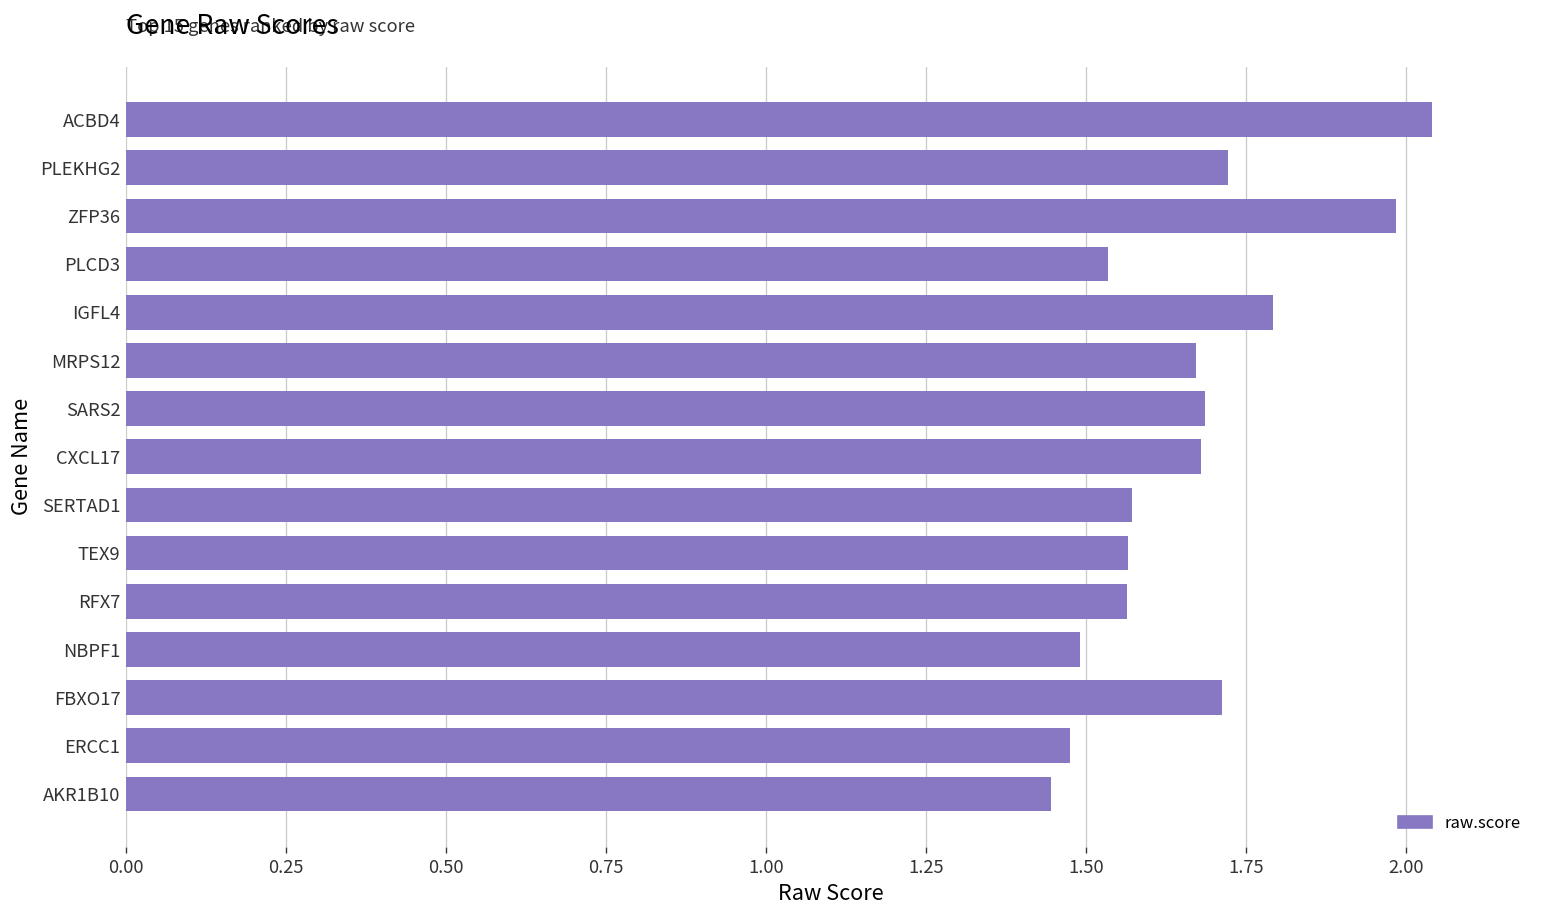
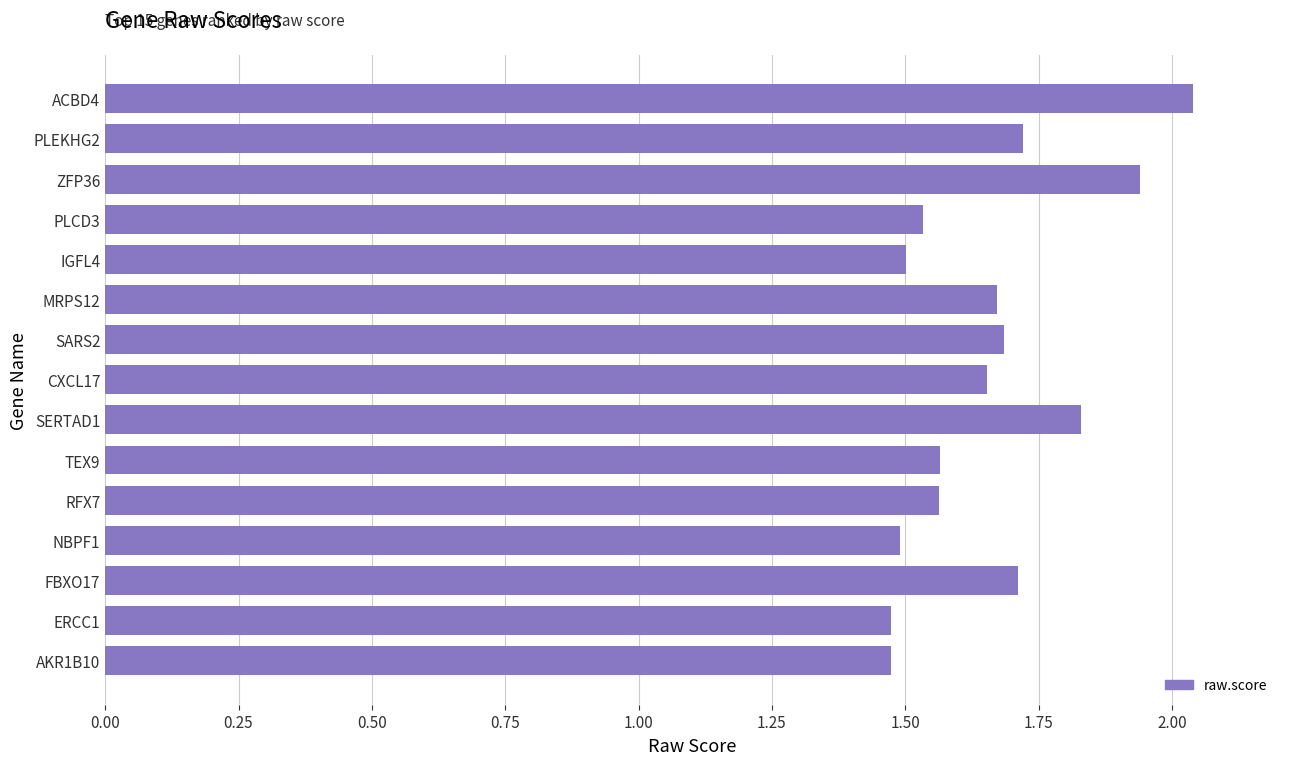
  {
    "ACBD4": 2.04,
    "PLEKHG2": 1.72,
-   "ZFP36": 1.98,
+   "ZFP36": 1.94,
    "PLCD3": 1.53,
-   "IGFL4": 1.79,
+   "IGFL4": 1.50,
    "MRPS12": 1.67,
    "SARS2": 1.69,
-   "CXCL17": 1.68,
-   "SERTAD1": 1.57,
+   "CXCL17": 1.65,
+   "SERTAD1": 1.83,
    "TEX9": 1.57,
    "RFX7": 1.56,
    "NBPF1": 1.49,
    "FBXO17": 1.71,
    "ERCC1": 1.47,
-   "AKR1B10": 1.45
+   "AKR1B10": 1.47
  }
